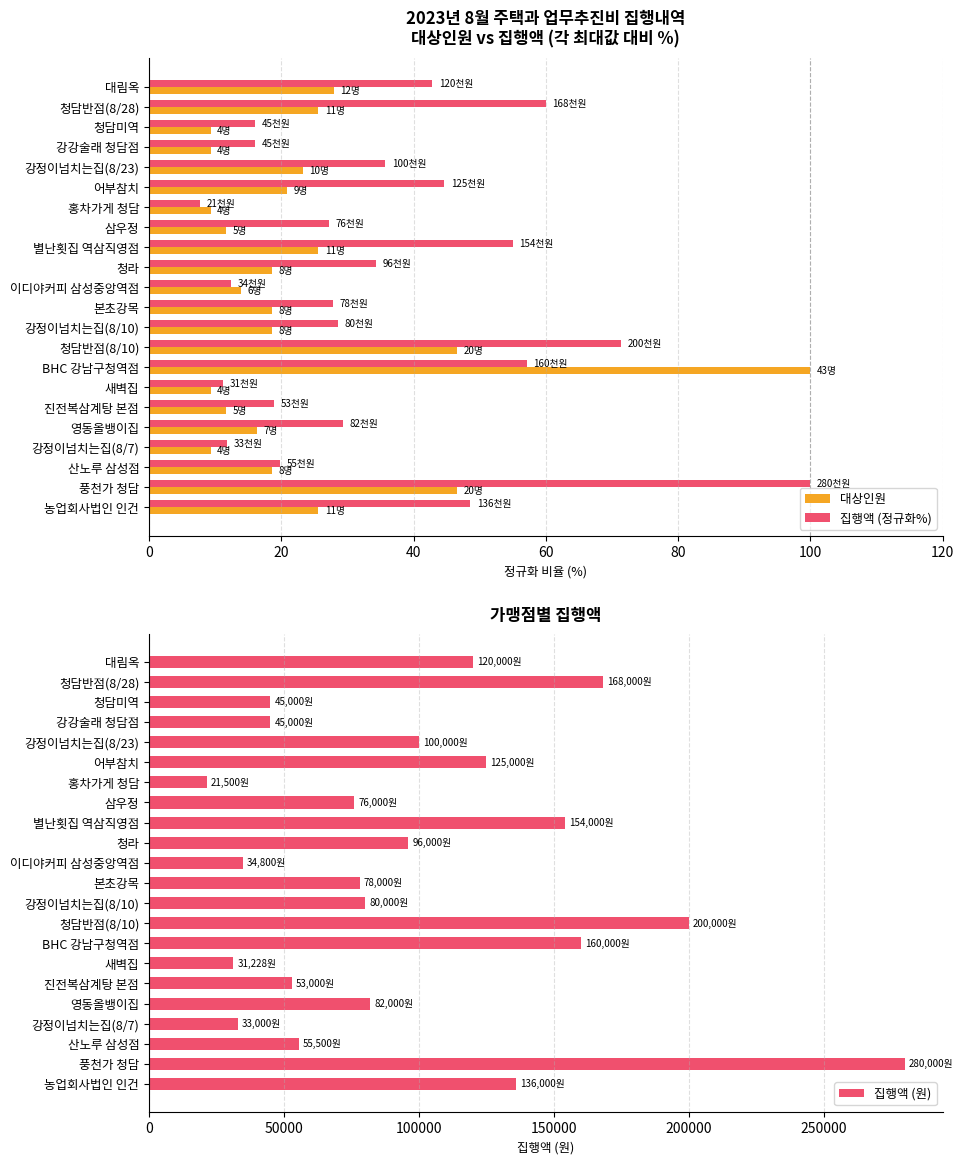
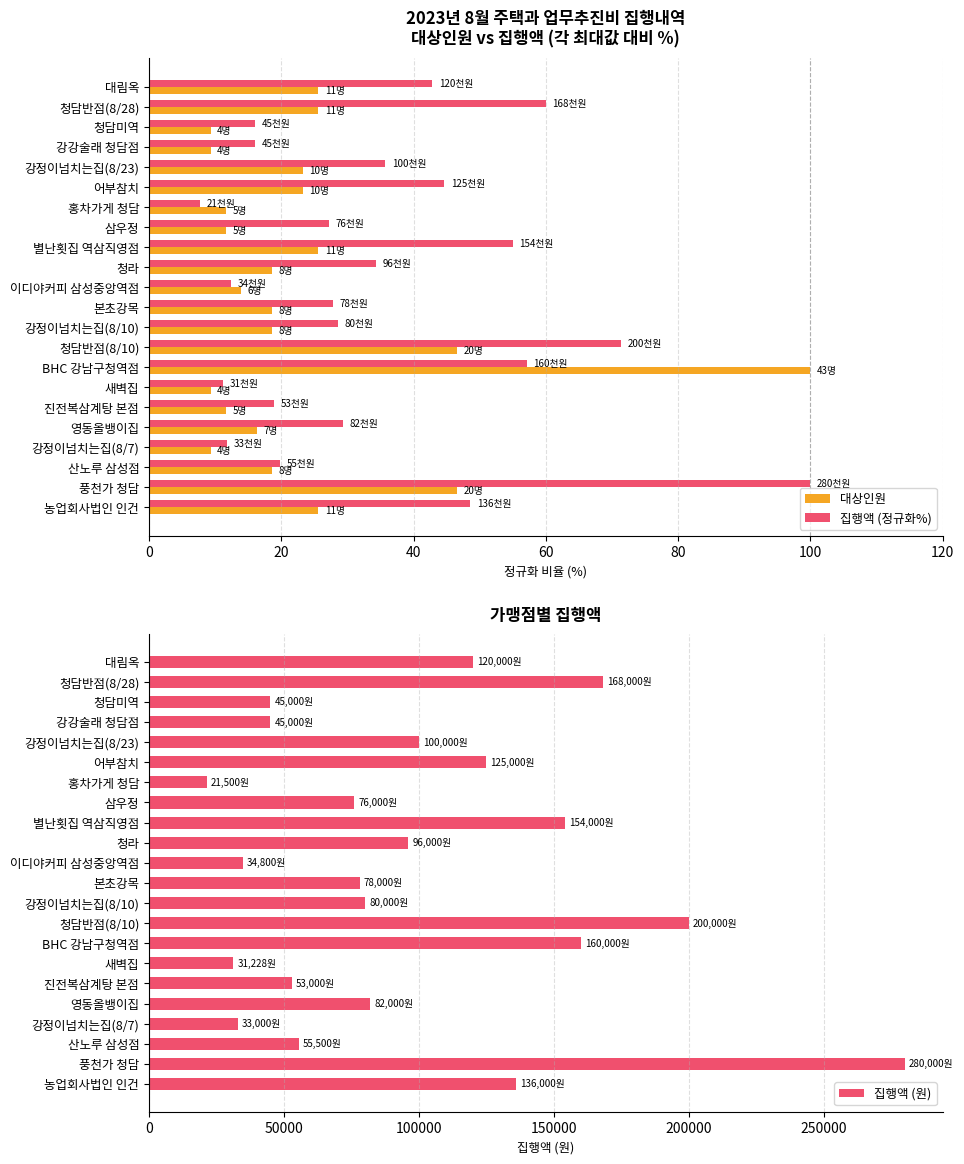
  {
    "2023년 8월 주택과 업무추진비 집행내역 대상인원 vs 집행액 (각 최대값 대비 %)": {
      "대상인원": {
-       "대림옥": "12명",
-       "어부참치": "9명",
-       "홍차가게 청담": "4명"
+       "대림옥": "11명",
+       "어부참치": "10명",
+       "홍차가게 청담": "5명"
      },
      "집행액 (정규화%)": {
        "홍차가게 청담": "8",
        "이디야커피 삼성중앙역점": "12"
      }
    },
    "가맹점별 집행액": {
      "대림옥": "120,000원",
      "청담반점(8/28)": "168,000원",
      "청담미역": "45,000원",
      "강강술래 청담점": "45,000원",
      "강정이넘치는집(8/23)": "100,000원",
      "어부참치": "125,000원",
      "홍차가게 청담": "21,500원",
      "삼우정": "76,000원",
      "별난횟집 역삼직영점": "154,000원",
      "청라": "96,000원",
      "이디야커피 삼성중앙역점": "34,800원",
      "본초강목": "78,000원",
      "강정이넘치는집(8/10)": "80,000원",
      "청담반점(8/10)": "200,000원",
      "BHC 강남구청역점": "160,000원",
      "새벽집": "31,228원",
      "진전복삼계탕 본점": "53,000원",
      "영동올뱅이집": "82,000원",
      "강정이넘치는집(8/7)": "33,000원",
      "산노루 삼성점": "55,500원",
      "풍천가 청담": "280,000원",
      "농업회사법인 인건": "136,000원"
    }
  }
